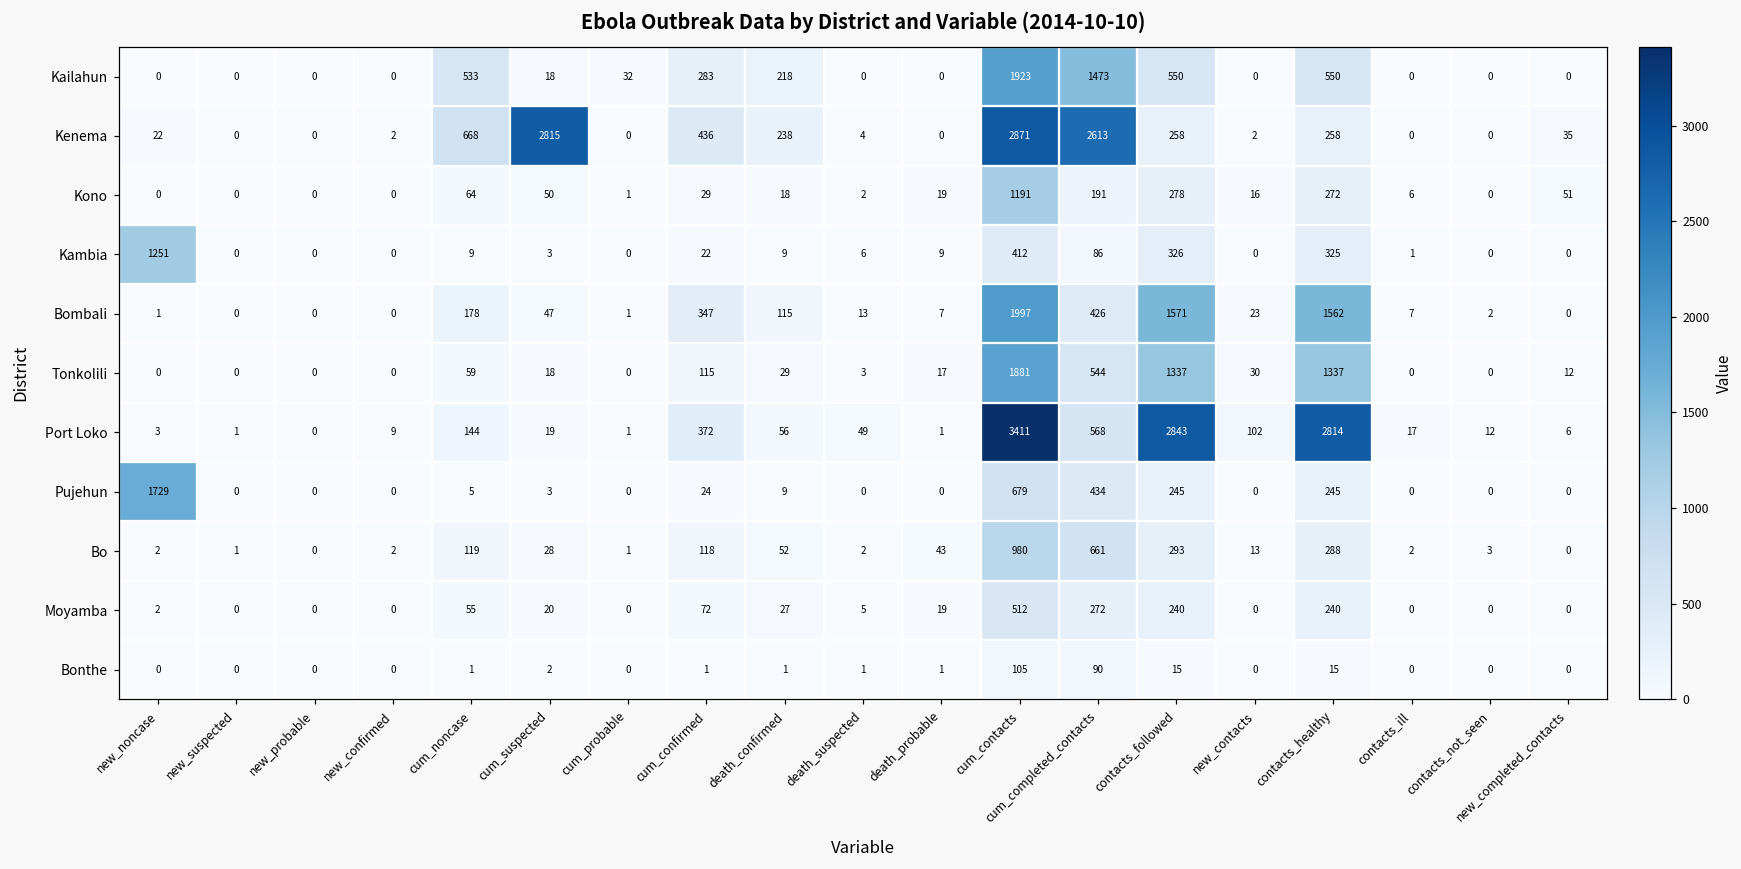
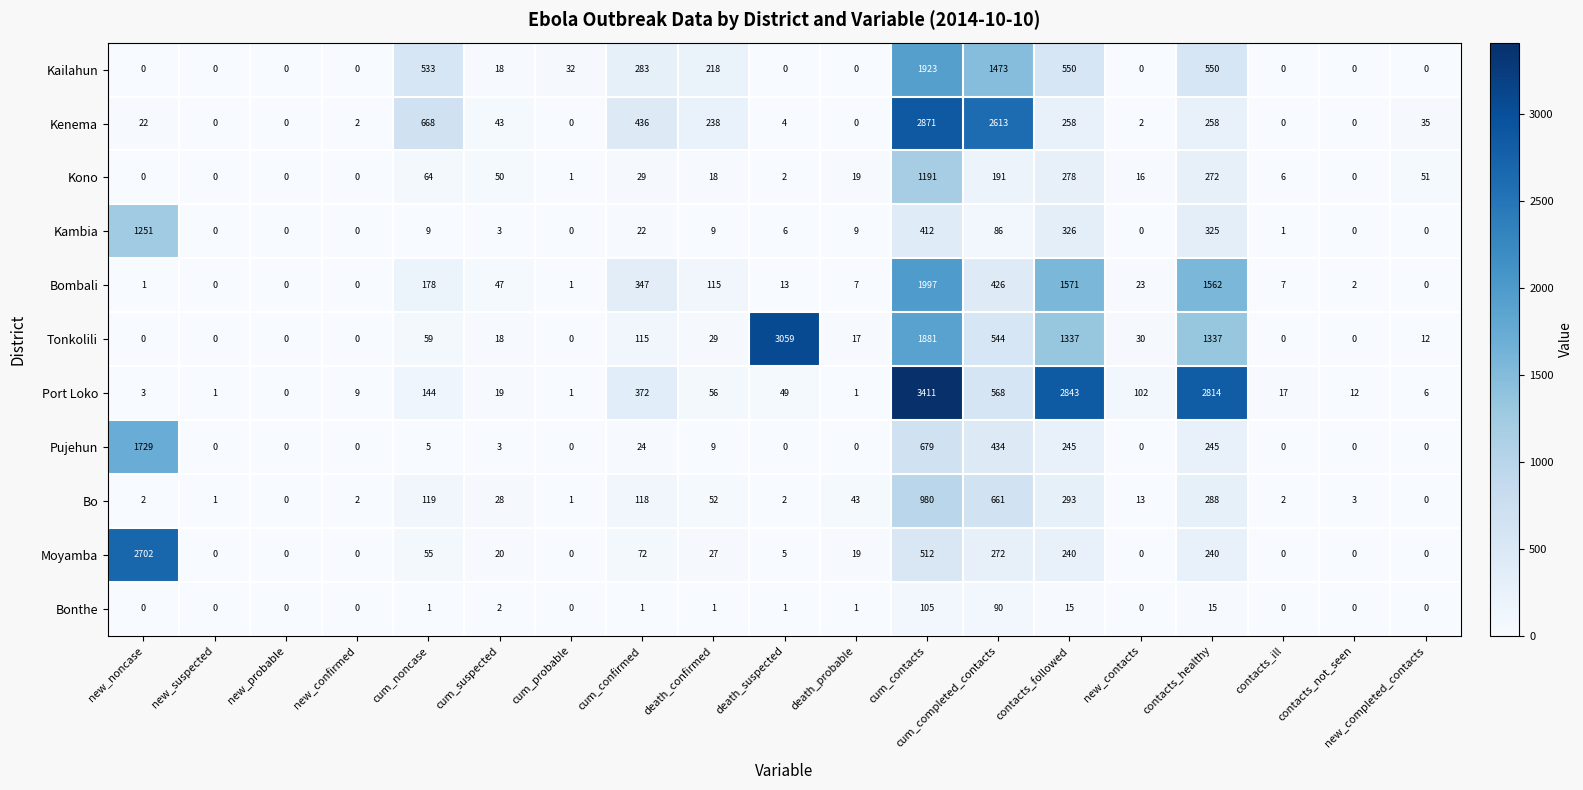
  {
    "Kenema": {
      "new_noncase": 22,
      "new_suspected": 0,
      "new_probable": 0,
      "new_confirmed": 2,
      "cum_noncase": 668,
-     "cum_suspected": 2815,
+     "cum_suspected": 43,
      "cum_probable": 0,
      "cum_confirmed": 436,
      "death_confirmed": 238,
      "death_suspected": 4,
      "death_probable": 0,
      "cum_contacts": 2871,
      "cum_completed_contacts": 2613,
      "contacts_followed": 258,
      "new_contacts": 2,
      "contacts_healthy": 258,
      "contacts_ill": 0,
      "contacts_not_seen": 0,
      "new_completed_contacts": 35
    },
    "Tonkolili": {
      "new_noncase": 0,
      "new_suspected": 0,
      "new_probable": 0,
      "new_confirmed": 0,
      "cum_noncase": 59,
      "cum_suspected": 18,
      "cum_probable": 0,
      "cum_confirmed": 115,
      "death_confirmed": 29,
-     "death_suspected": 3,
+     "death_suspected": 3059,
      "death_probable": 17,
      "cum_contacts": 1881,
      "cum_completed_contacts": 544,
      "contacts_followed": 1337,
      "new_contacts": 30,
      "contacts_healthy": 1337,
      "contacts_ill": 0,
      "contacts_not_seen": 0,
      "new_completed_contacts": 12
    },
    "Moyamba": {
-     "new_noncase": 2,
+     "new_noncase": 2702,
      "new_suspected": 0,
      "new_probable": 0,
      "new_confirmed": 0,
      "cum_noncase": 55,
      "cum_suspected": 20,
      "cum_probable": 0,
      "cum_confirmed": 72,
      "death_confirmed": 27,
      "death_suspected": 5,
      "death_probable": 19,
      "cum_contacts": 512,
      "cum_completed_contacts": 272,
      "contacts_followed": 240,
      "new_contacts": 0,
      "contacts_healthy": 240,
      "contacts_ill": 0,
      "contacts_not_seen": 0,
      "new_completed_contacts": 0
    }
  }
